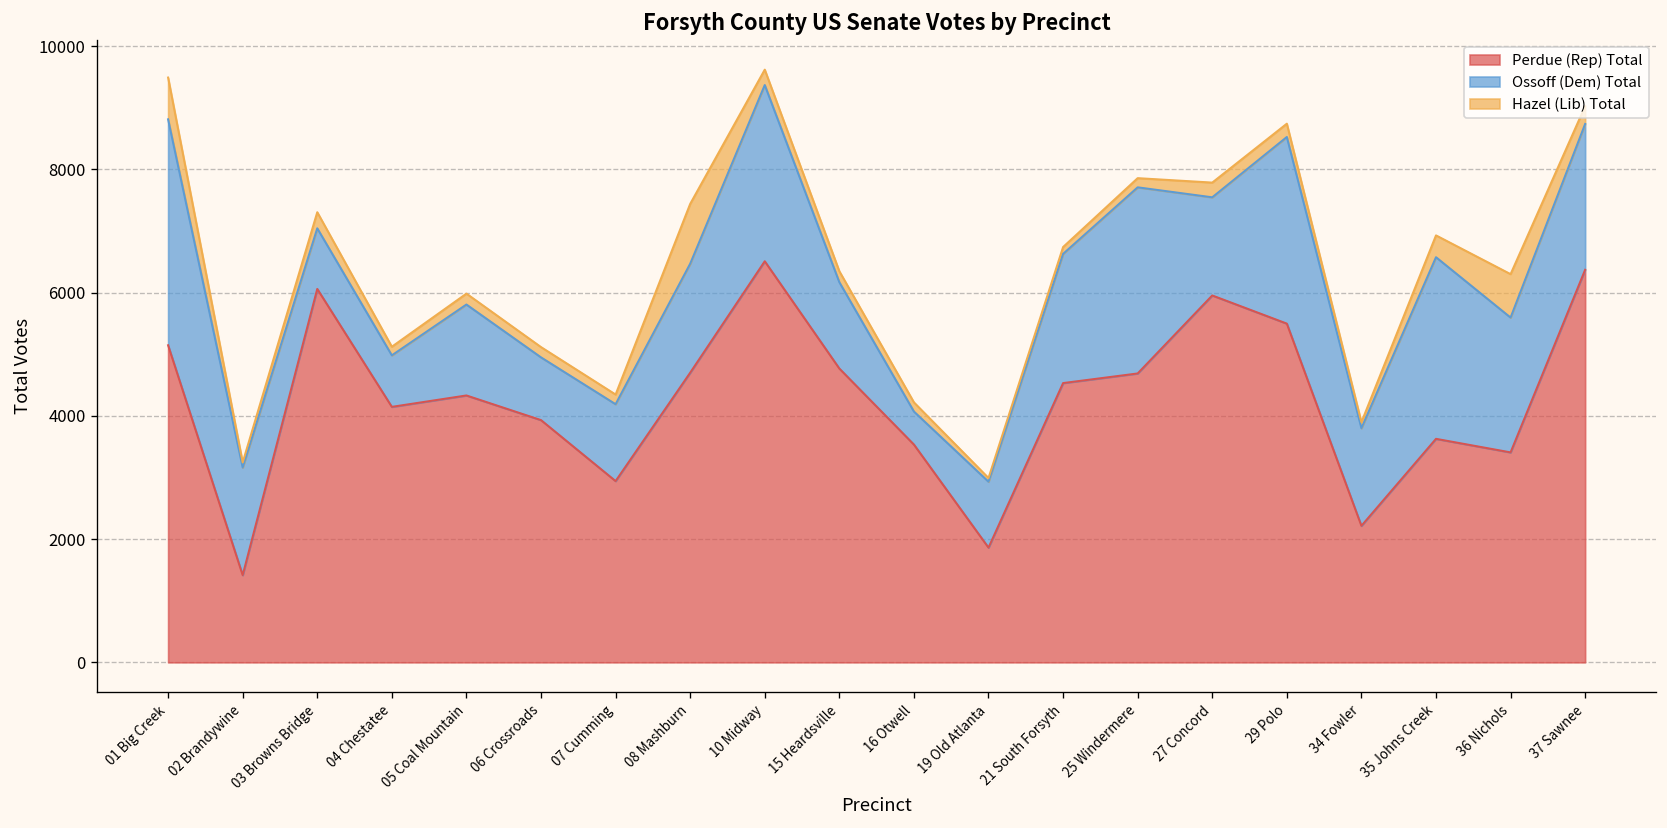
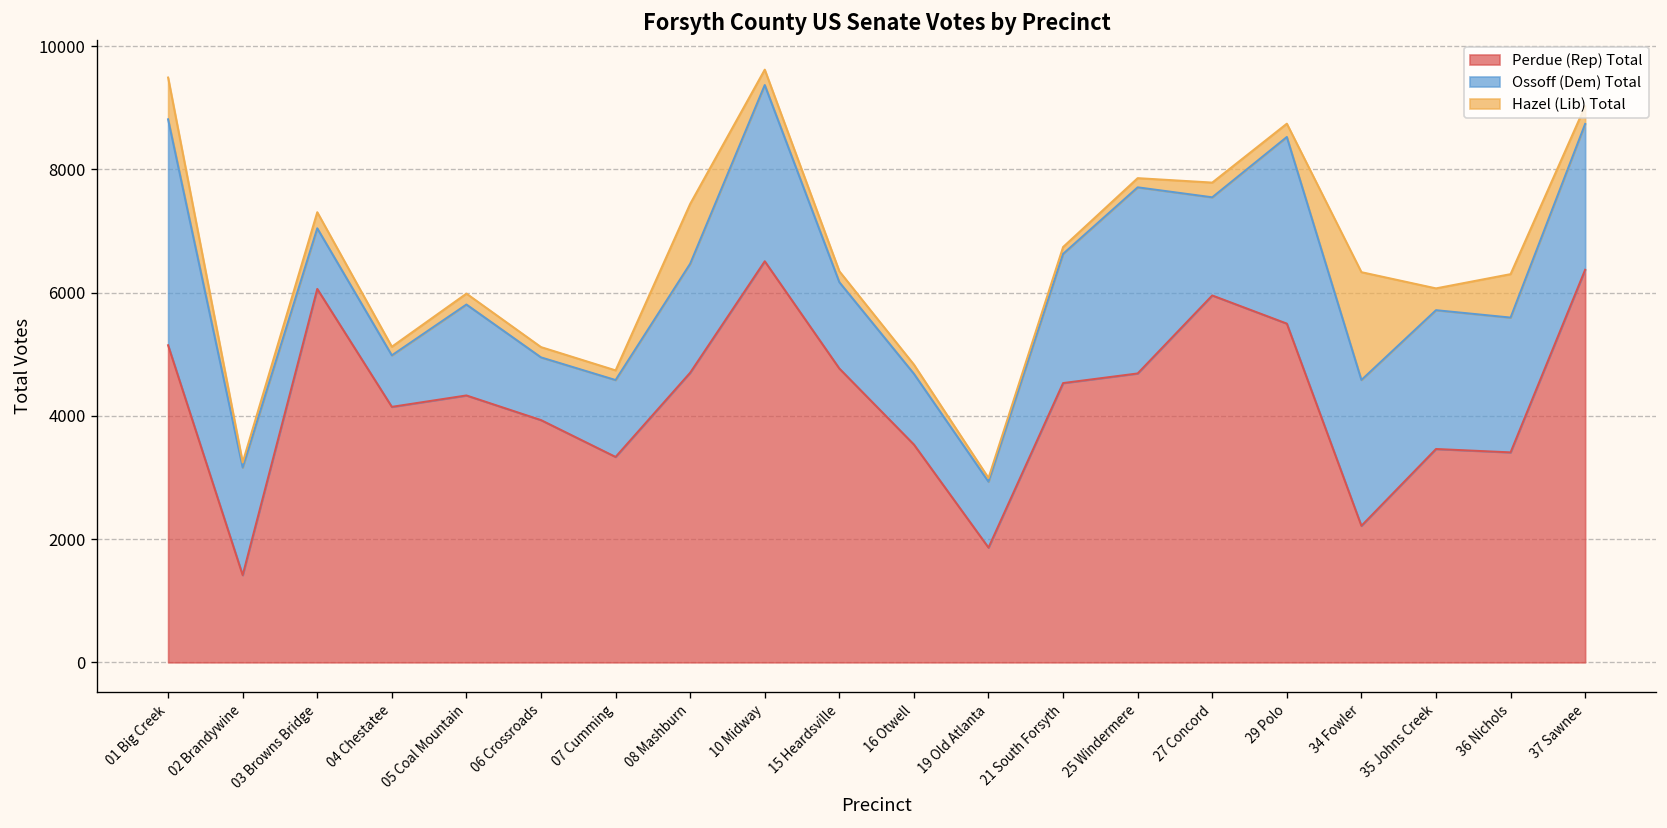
  {
    "Perdue (Rep) Total": {
      "01 Big Creek": 5100,
      "02 Brandywine": 1400,
      "03 Browns Bridge": 6100,
      "04 Chestatee": 4100,
      "05 Coal Mountain": 4300,
      "06 Crossroads": 3900,
-     "07 Cumming": 2900,
+     "07 Cumming": 3300,
      "08 Mashburn": 4700,
      "10 Midway": 6500,
      "15 Heardsville": 4800,
      "16 Otwell": 3500,
      "19 Old Atlanta": 1900,
      "21 South Forsyth": 4500,
      "25 Windermere": 4700,
      "27 Concord": 6000,
      "29 Polo": 5500,
      "34 Fowler": 2200,
-     "35 Johns Creek": 3600,
+     "35 Johns Creek": 3500,
      "36 Nichols": 3400,
      "37 Sawnee": 6400
    },
    "Ossoff (Dem) Total": {
      "01 Big Creek": 3700,
      "02 Brandywine": 1700,
      "03 Browns Bridge": 1000,
      "04 Chestatee": 800,
      "05 Coal Mountain": 1500,
      "06 Crossroads": 1000,
      "07 Cumming": 1200,
      "08 Mashburn": 1800,
      "10 Midway": 2900,
      "15 Heardsville": 1400,
-     "16 Otwell": 500,
+     "16 Otwell": 1100,
      "19 Old Atlanta": 1100,
      "21 South Forsyth": 2100,
      "25 Windermere": 3000,
      "27 Concord": 1600,
      "29 Polo": 3000,
-     "34 Fowler": 1600,
-     "35 Johns Creek": 2900,
+     "34 Fowler": 2400,
+     "35 Johns Creek": 2300,
      "36 Nichols": 2200,
      "37 Sawnee": 2400
    },
    "Hazel (Lib) Total": {
      "01 Big Creek": 700,
      "02 Brandywine": 100,
      "03 Browns Bridge": 300,
      "04 Chestatee": 100,
      "05 Coal Mountain": 200,
      "06 Crossroads": 200,
      "07 Cumming": 200,
      "08 Mashburn": 1000,
      "10 Midway": 300,
      "15 Heardsville": 200,
      "16 Otwell": 100,
      "19 Old Atlanta": 100,
      "21 South Forsyth": 100,
      "25 Windermere": 100,
      "27 Concord": 200,
      "29 Polo": 200,
-     "34 Fowler": 100,
+     "34 Fowler": 1800,
      "35 Johns Creek": 400,
      "36 Nichols": 700
    }
  }
